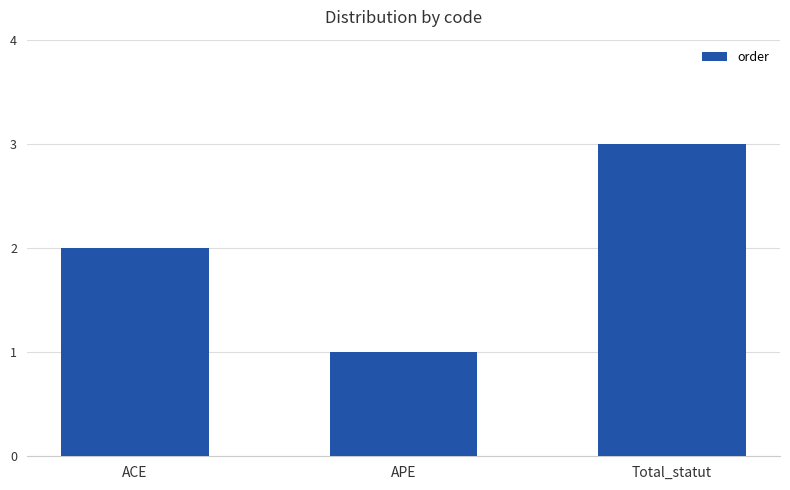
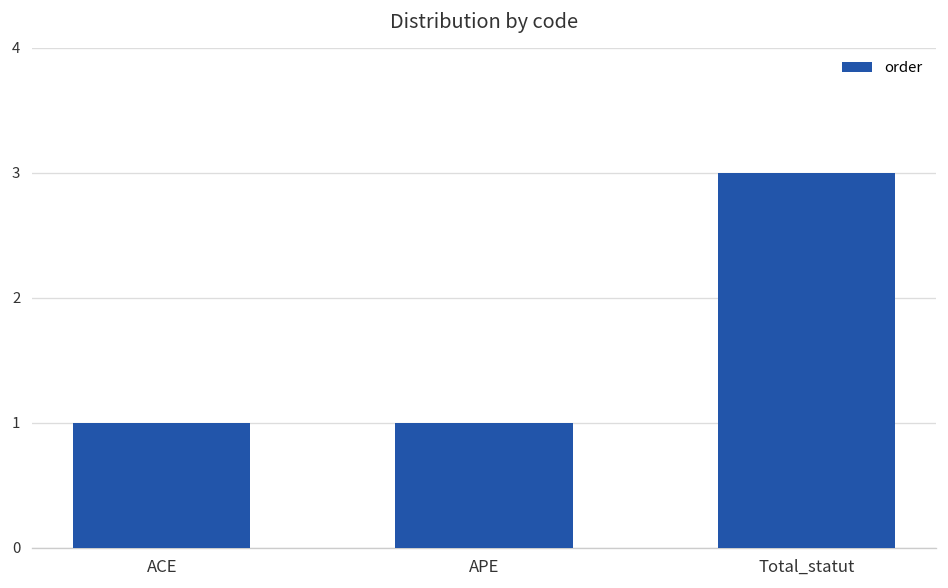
  {
-   "ACE": 2,
+   "ACE": 1,
    "APE": 1,
    "Total_statut": 3
  }
